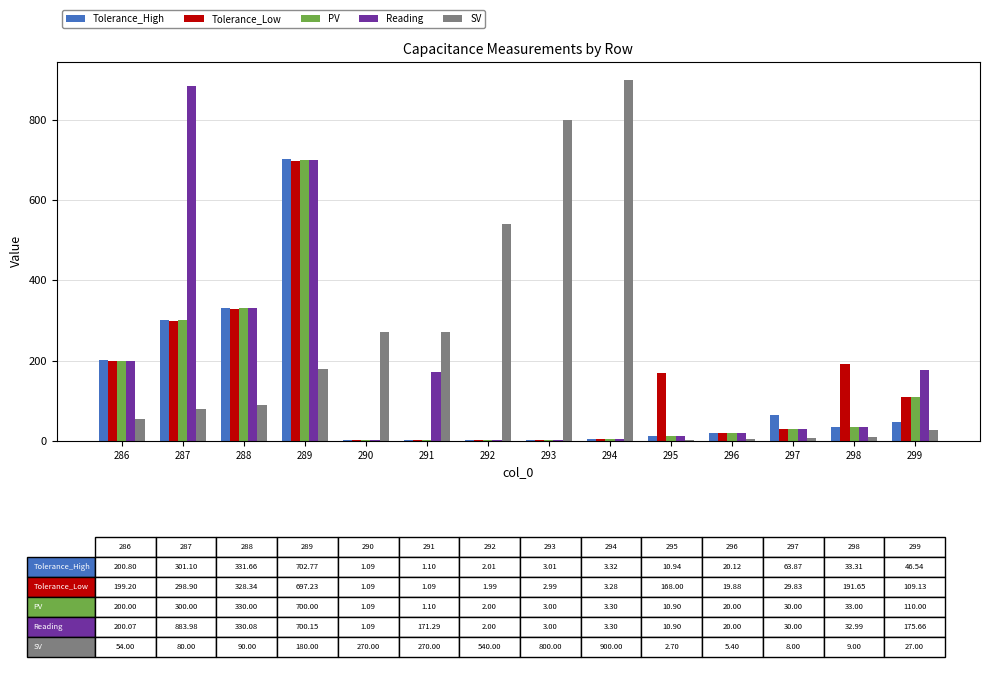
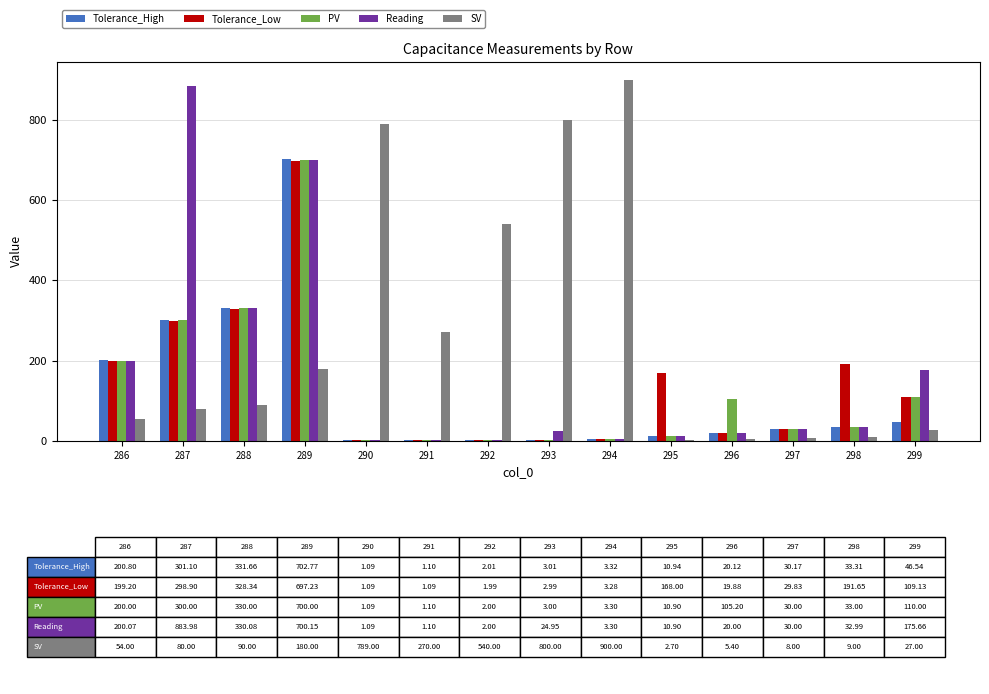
  {
    "Tolerance_High": {
-     "297": 63.87
+     "297": 30.17
    },
    "Tolerance_Low": {
      "286": 200,
      "287": 300,
      "288": 330,
      "289": 700,
      "295": 170,
      "296": 20,
      "297": 30,
      "298": 190,
      "299": 110
    },
    "PV": {
-     "296": 20.00
+     "296": 105.20
    },
    "Reading": {
-     "291": 171.29,
-     "293": 3.00
+     "291": 1.10,
+     "293": 24.95
    },
    "SV": {
-     "290": 270.00
+     "290": 789.00
    }
  }
